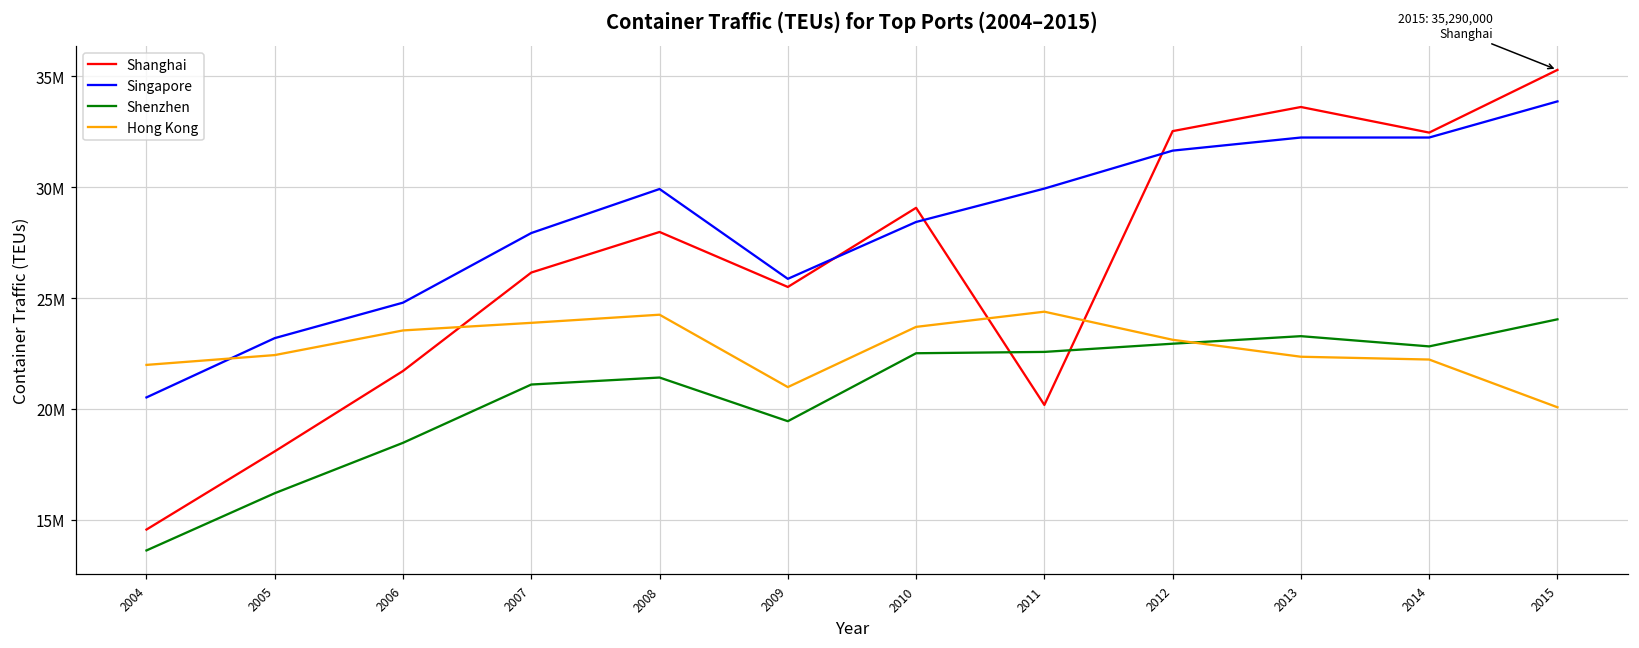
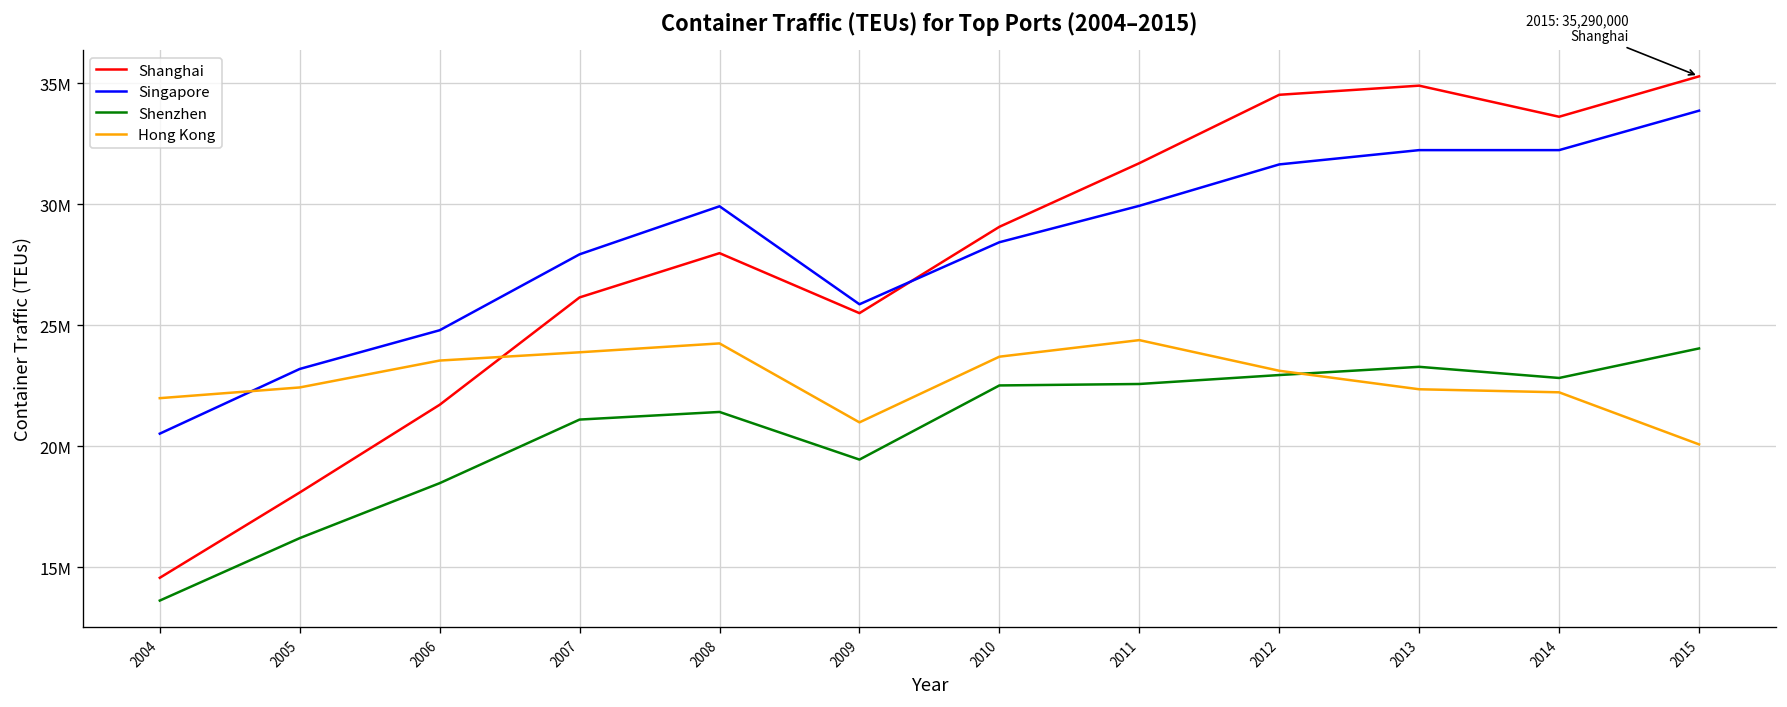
  {
    "Shanghai": {
      "2004": 14600000,
      "2005": 18100000,
      "2006": 21700000,
      "2007": 26200000,
      "2008": 28000000,
      "2009": 25500000,
      "2010": 29100000,
-     "2011": 20200000,
-     "2012": 32500000,
-     "2013": 33600000,
-     "2014": 32500000
+     "2011": 31700000,
+     "2012": 34500000,
+     "2013": 34900000,
+     "2014": 33600000
    },
    "Singapore": {
      "2004": 20500000,
      "2005": 23200000,
      "2006": 24800000,
      "2007": 27900000,
      "2008": 29900000,
      "2009": 25900000,
      "2010": 28400000,
      "2011": 29900000,
      "2012": 31600000,
      "2013": 32200000,
      "2014": 32200000,
      "2015": 33900000
    },
    "Shenzhen": {
      "2004": 13600000,
      "2005": 16200000,
      "2006": 18500000,
      "2007": 21100000,
      "2008": 21400000,
      "2009": 19400000,
      "2010": 22500000,
      "2011": 22600000,
      "2012": 22900000,
      "2013": 23300000,
      "2014": 22800000,
      "2015": 24000000
    },
    "Hong Kong": {
      "2004": 22000000,
      "2005": 22400000,
      "2006": 23500000,
      "2007": 23900000,
      "2008": 24200000,
      "2009": 21000000,
      "2010": 23700000,
      "2011": 24400000,
      "2012": 23100000,
      "2013": 22400000,
      "2014": 22200000,
      "2015": 20100000
    }
  }
